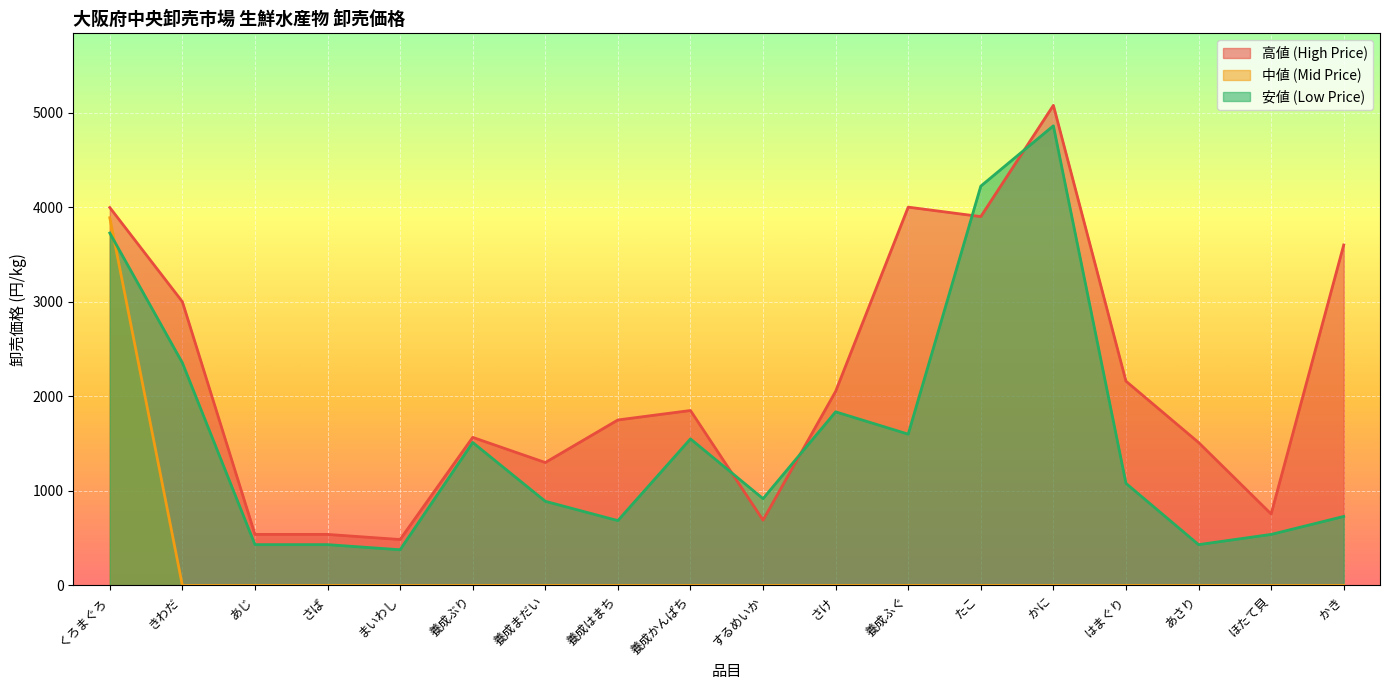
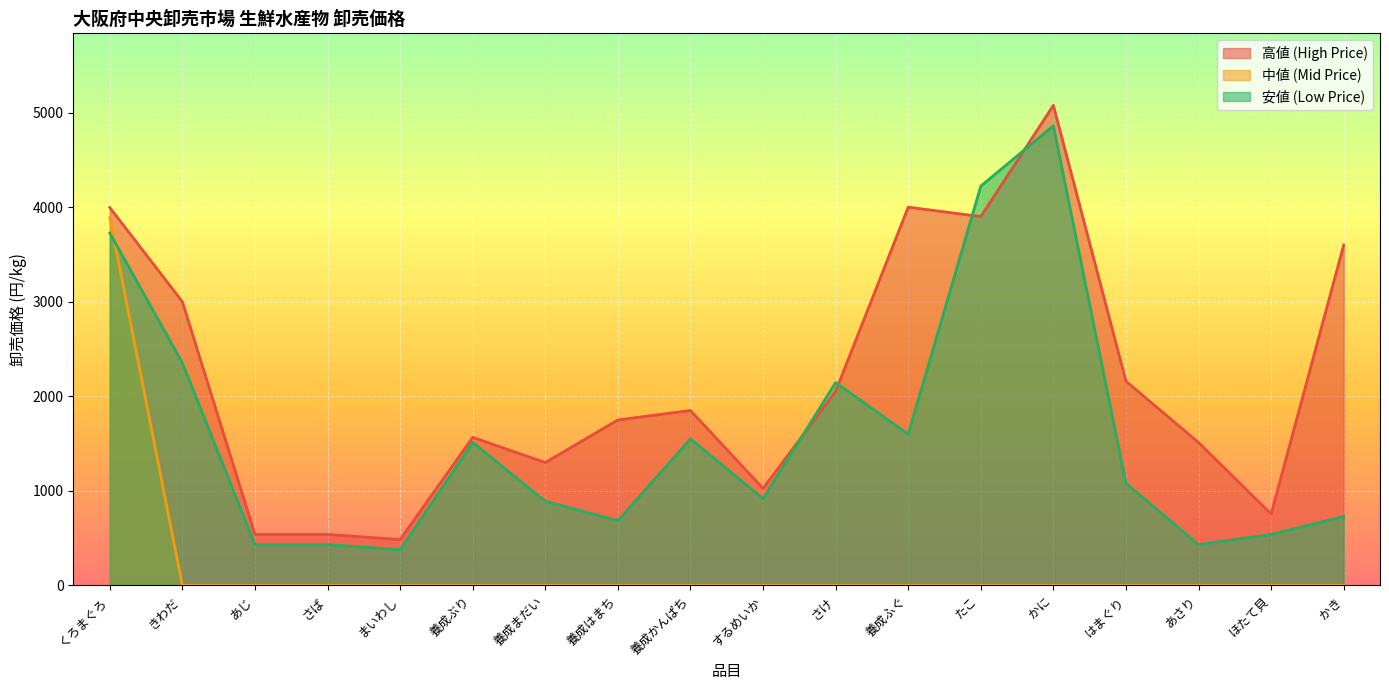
  {
    "高値 (High Price)": {
      "くろまぐろ": 4000,
      "きわだ": 3000,
      "あじ": 500,
      "さば": 500,
      "まいわし": 500,
      "養成ぶり": 1600,
      "養成まだい": 1300,
      "養成はまち": 1800,
      "養成かんぱち": 1900,
-     "するめいか": 700,
+     "するめいか": 1000,
      "さけ": 2100,
      "養成ふぐ": 4000,
      "たこ": 3900,
      "かに": 5100,
      "はまぐり": 2200,
      "あさり": 1500,
      "ほたて貝": 800,
      "かき": 3600
    },
    "中値 (Mid Price)": {
      "くろまぐろ": 3900,
      "きわだ": 0,
      "あじ": 0,
      "さば": 0,
      "まいわし": 0,
      "養成ぶり": 0,
      "養成まだい": 0,
      "養成はまち": 0,
      "養成かんぱち": 0,
      "するめいか": 0,
      "さけ": 0,
      "養成ふぐ": 0,
      "たこ": 0,
      "かに": 0,
      "はまぐり": 0,
      "あさり": 0,
      "ほたて貝": 0,
      "かき": 0
    },
    "安値 (Low Price)": {
      "くろまぐろ": 3700,
      "きわだ": 2400,
      "あじ": 400,
      "さば": 400,
      "まいわし": 400,
      "養成ぶり": 1500,
      "養成まだい": 900,
      "養成はまち": 700,
      "養成かんぱち": 1600,
      "するめいか": 900,
-     "さけ": 1800,
+     "さけ": 2100,
      "養成ふぐ": 1600,
      "たこ": 4200,
      "かに": 4900,
      "はまぐり": 1100,
      "あさり": 400,
      "ほたて貝": 500,
      "かき": 700
    }
  }
